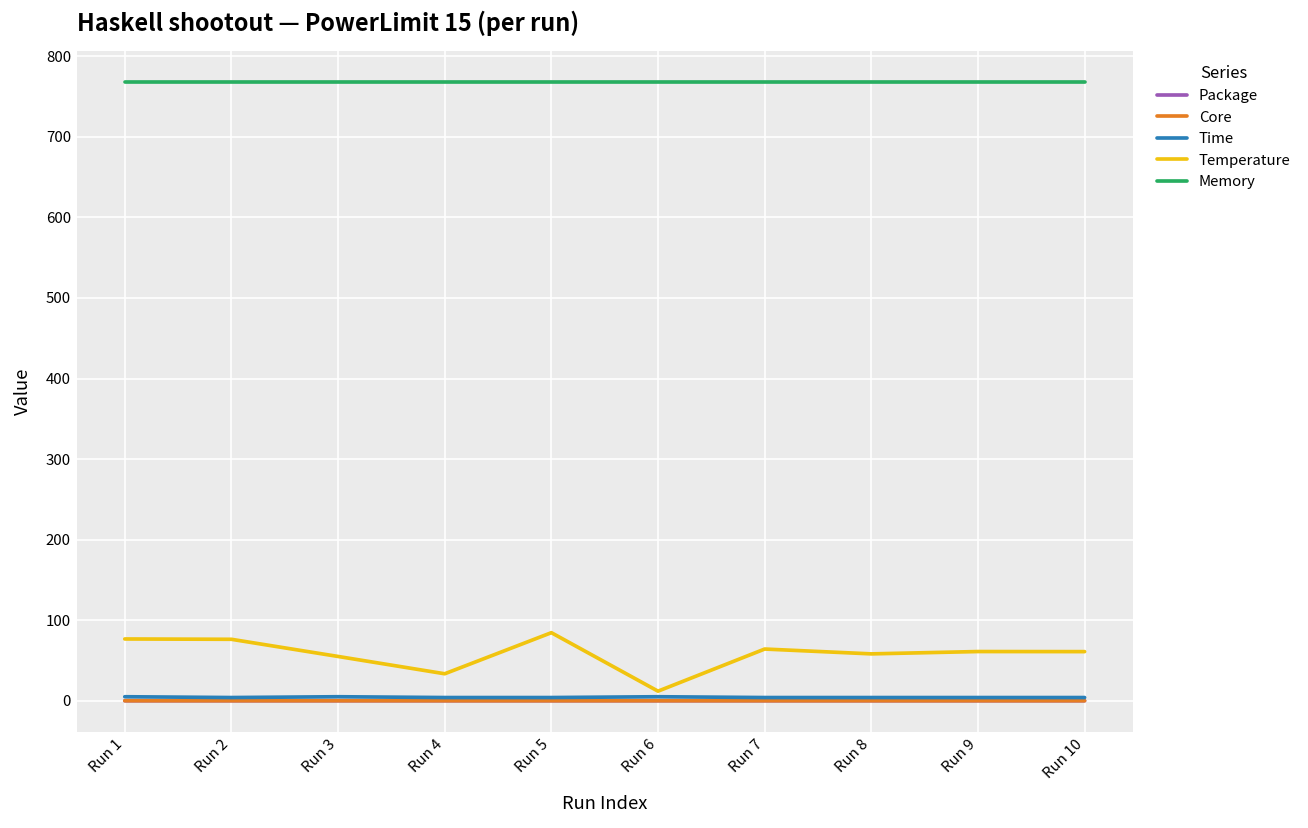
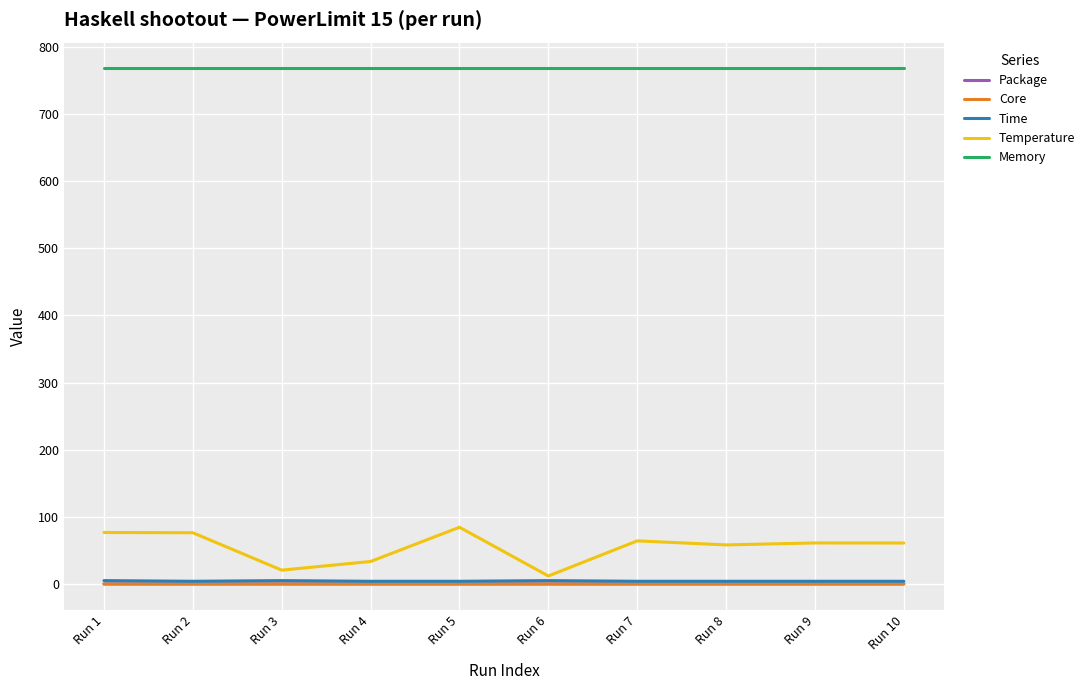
  {
    "Core": {
      "Run 1": 0,
      "Run 2": 0,
      "Run 3": 0,
      "Run 4": 0,
      "Run 5": 0,
      "Run 6": 0,
      "Run 7": 0,
      "Run 8": 0,
      "Run 9": 0,
      "Run 10": 0
    },
    "Time": {
      "Run 1": 10,
      "Run 2": 0,
      "Run 3": 10,
      "Run 4": 0,
      "Run 5": 0,
      "Run 6": 10,
      "Run 7": 0,
      "Run 8": 0,
      "Run 9": 0,
      "Run 10": 0
    },
    "Temperature": {
      "Run 1": 80,
      "Run 2": 80,
-     "Run 3": 60,
+     "Run 3": 20,
      "Run 4": 30,
      "Run 5": 80,
      "Run 6": 10,
      "Run 7": 60,
      "Run 8": 60,
      "Run 9": 60,
      "Run 10": 60
    },
    "Memory": {
      "Run 1": 770,
      "Run 2": 770,
      "Run 3": 770,
      "Run 4": 770,
      "Run 5": 770,
      "Run 6": 770,
      "Run 7": 770,
      "Run 8": 770,
      "Run 9": 770,
      "Run 10": 770
    }
  }
